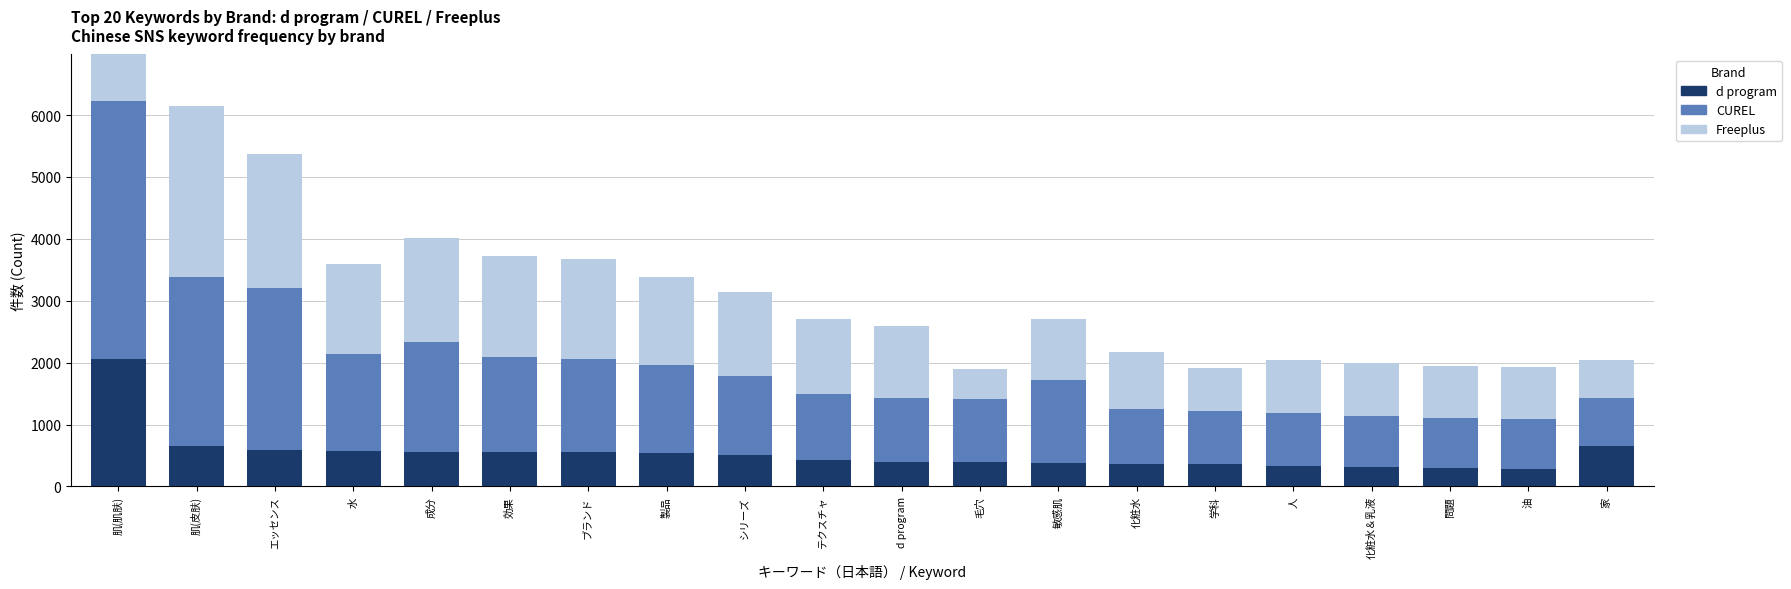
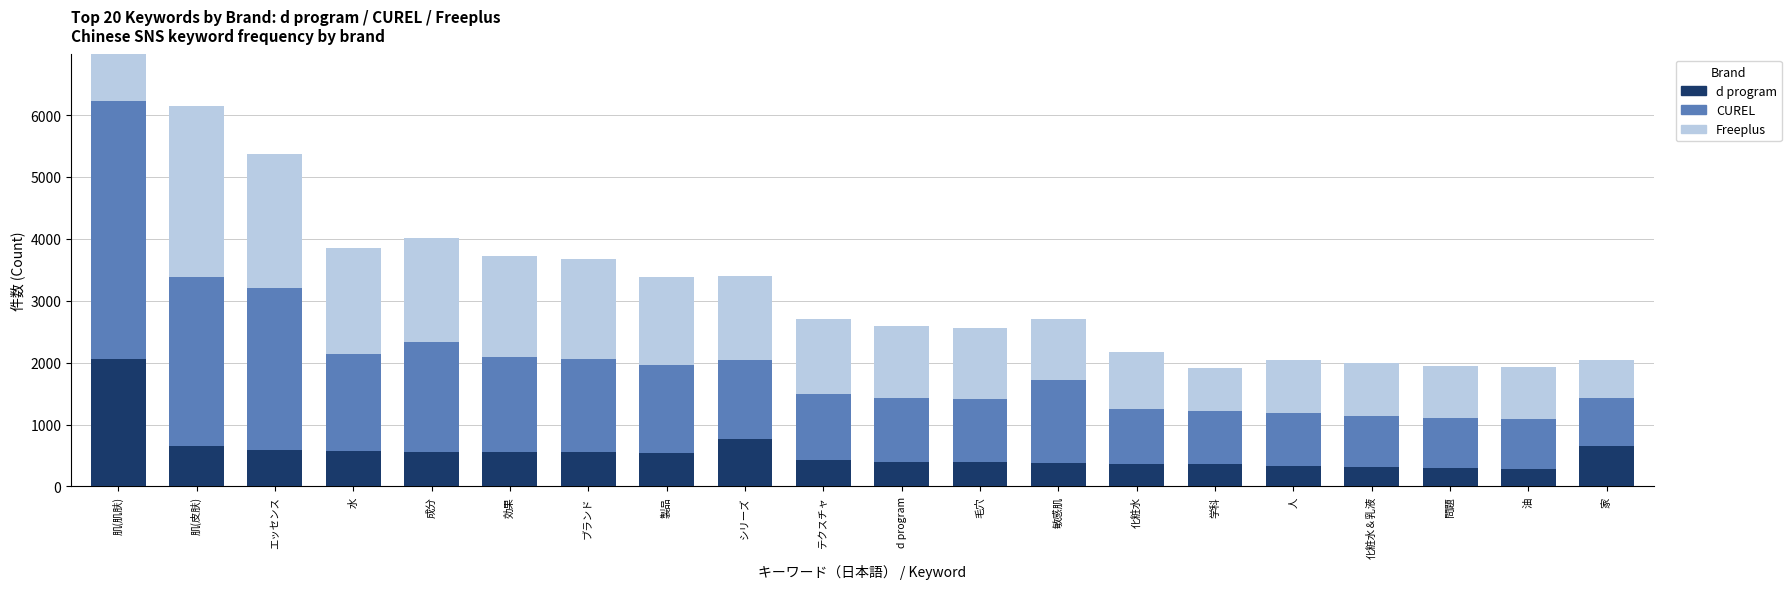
  {
    "d program": {
      "肌(肌肤)": 2100,
      "肌(皮肤)": 700,
      "エッセンス": 600,
      "水": 600,
      "成分": 600,
      "効果": 600,
      "ブランド": 600,
      "製品": 500,
-     "シリーズ": 500,
+     "シリーズ": 800,
      "テクスチャ": 400,
      "d program": 400,
      "毛穴": 400,
      "敏感肌": 400,
      "化粧水": 400,
      "学科": 400,
      "人": 300,
      "化粧水＆乳液": 300,
      "問題": 300,
      "油": 300,
      "家": 600
    },
    "CUREL": {
      "肌(肌肤)": 4200,
      "肌(皮肤)": 2700,
      "エッセンス": 2600,
      "水": 1600,
      "成分": 1800,
      "効果": 1500,
      "ブランド": 1500,
      "製品": 1400,
      "シリーズ": 1300,
      "テクスチャ": 1100,
      "d program": 1000,
      "毛穴": 1000,
      "敏感肌": 1300,
      "化粧水": 900,
      "学科": 900,
      "人": 800,
      "化粧水＆乳液": 800,
      "問題": 800,
      "油": 800,
      "家": 800
    },
    "Freeplus": {
      "肌(皮肤)": 2800,
      "エッセンス": 2200,
-     "水": 1500,
+     "水": 1700,
      "成分": 1700,
      "効果": 1600,
      "ブランド": 1600,
      "製品": 1400,
      "シリーズ": 1400,
      "テクスチャ": 1200,
      "d program": 1200,
-     "毛穴": 500,
+     "毛穴": 1100,
      "敏感肌": 1000,
      "化粧水": 900,
      "学科": 700,
      "人": 900,
      "化粧水＆乳液": 900,
      "問題": 800,
      "油": 800,
      "家": 600
    }
  }
